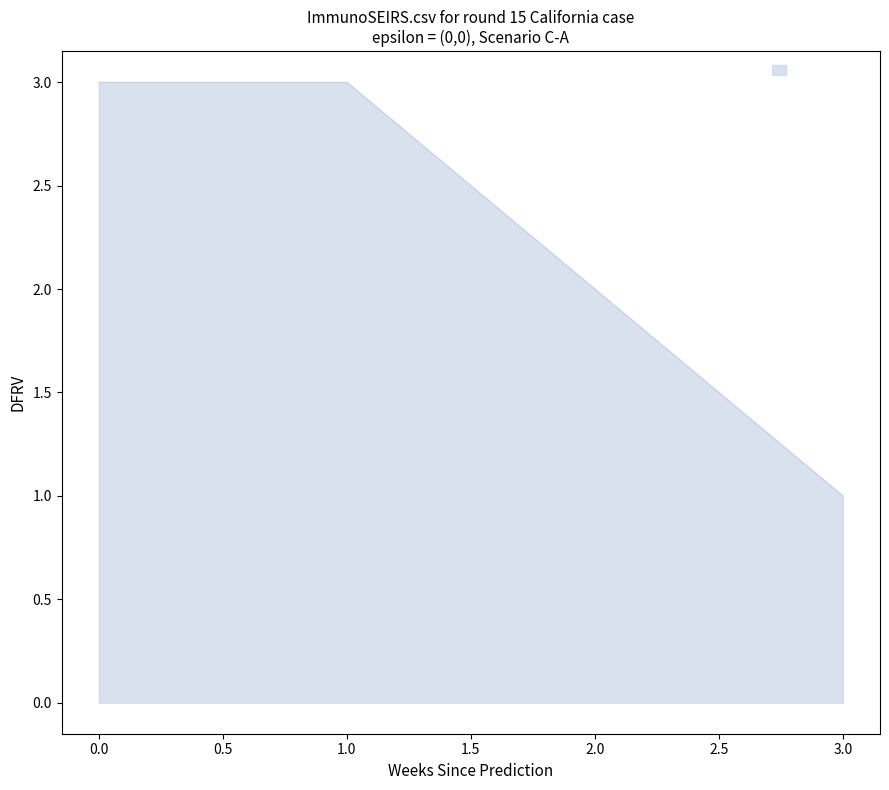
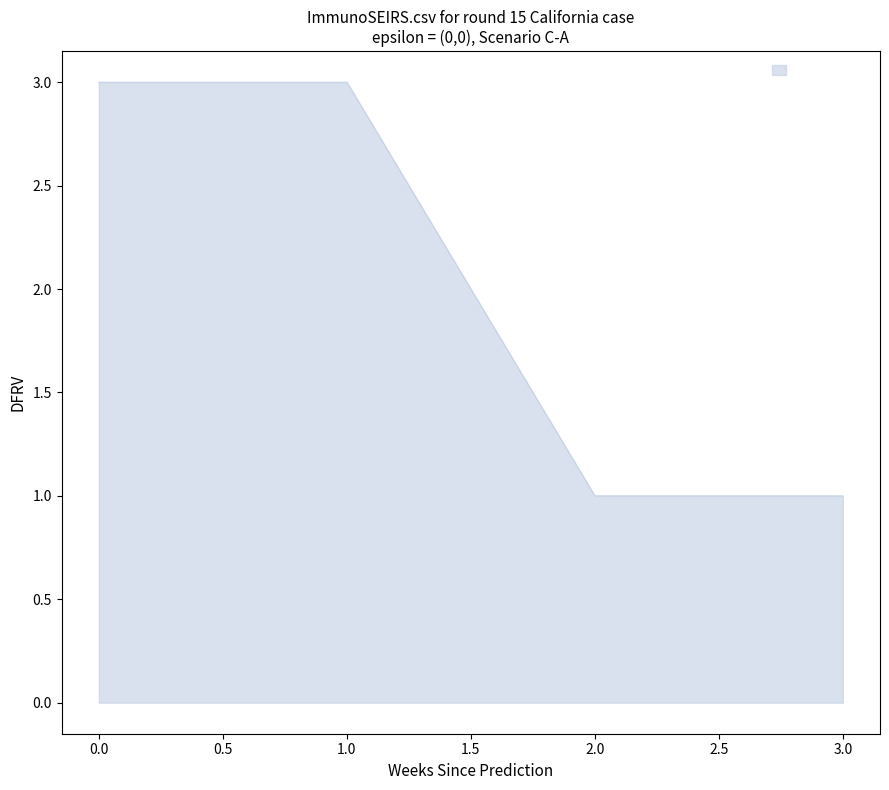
  {
    "0.0": 3,
    "1.0": 3,
-   "2.0": 2,
+   "2.0": 1,
    "3.0": 1
  }
